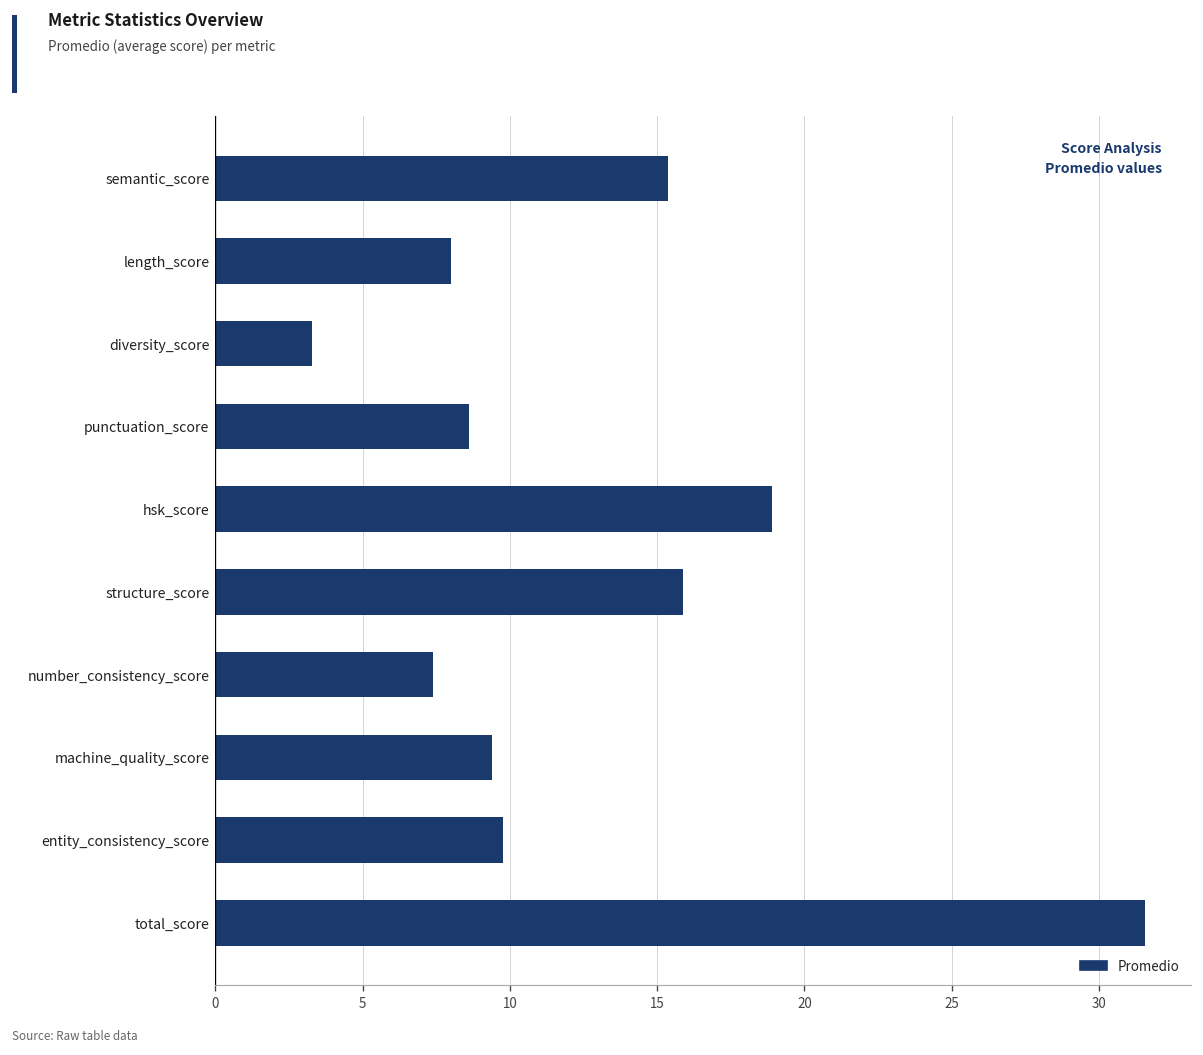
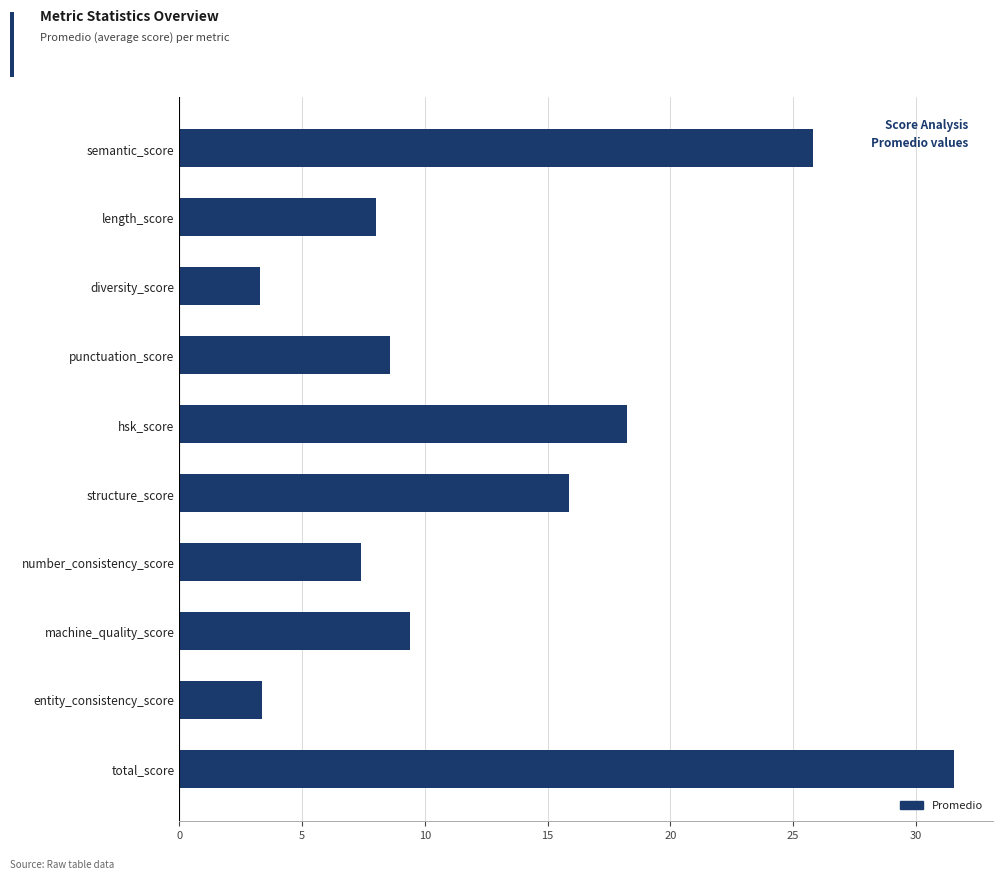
  {
-   "semantic_score": 15.4,
+   "semantic_score": 25.8,
    "length_score": 8.0,
    "diversity_score": 3.3,
    "punctuation_score": 8.6,
-   "hsk_score": 18.9,
+   "hsk_score": 18.3,
    "structure_score": 15.9,
    "number_consistency_score": 7.4,
    "machine_quality_score": 9.4,
-   "entity_consistency_score": 9.8,
+   "entity_consistency_score": 3.4,
    "total_score": 31.6
  }
